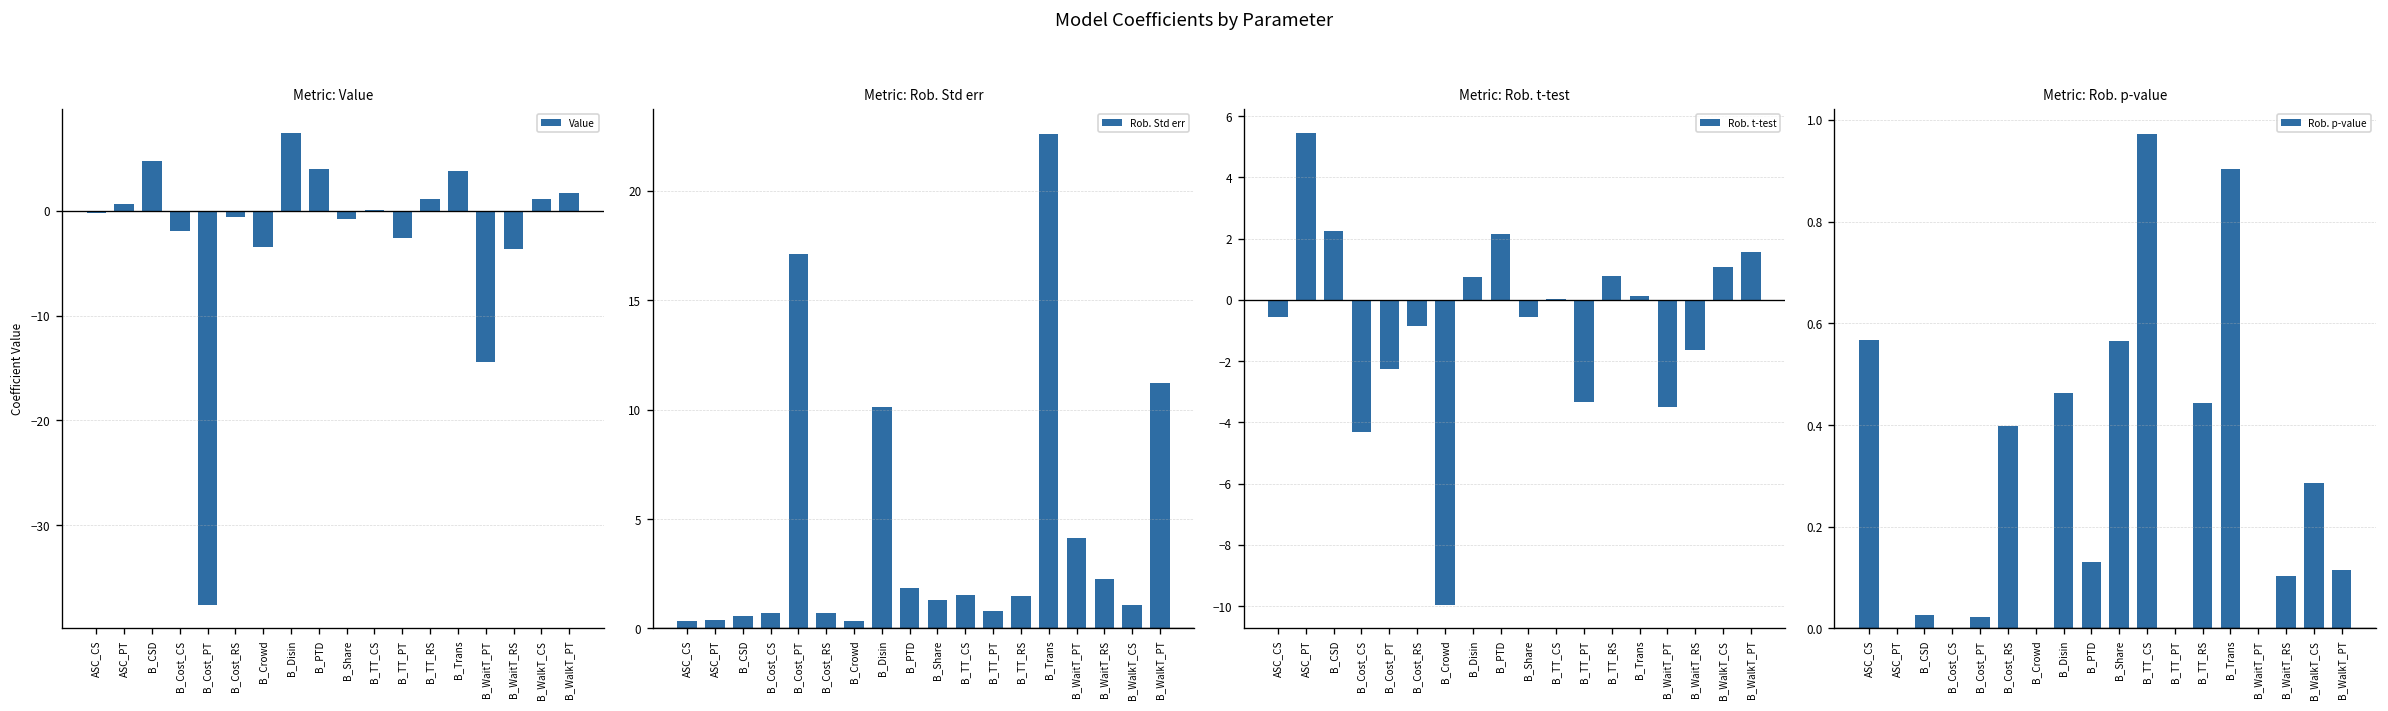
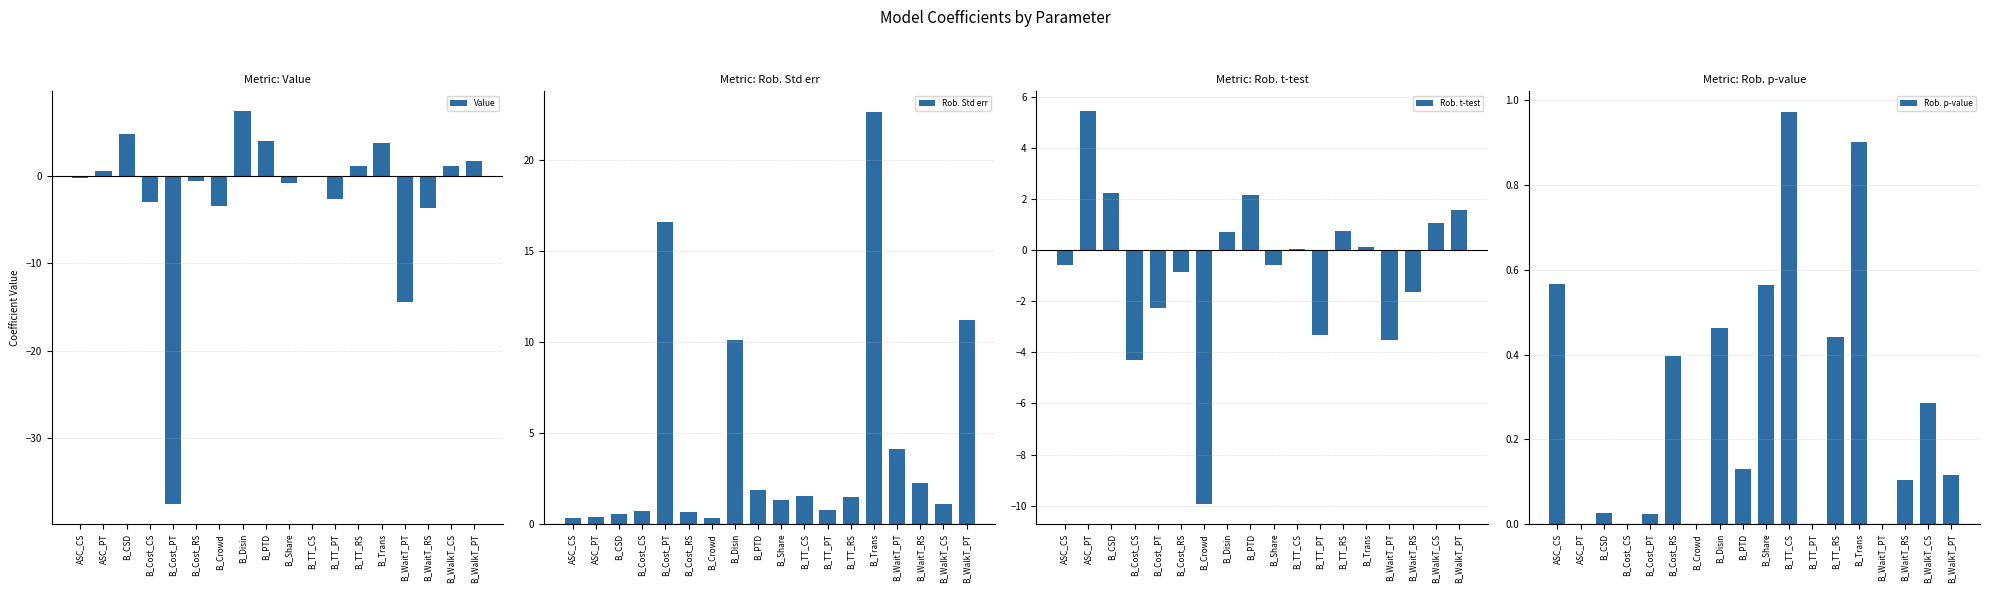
  {
    "Metric: Value": {
      "ASC_PT": 1,
      "B_CSD": 5,
-     "B_Cost_CS": -2,
+     "B_Cost_CS": -3,
      "B_Cost_PT": -38,
      "B_Cost_RS": -1,
      "B_Crowd": -3,
      "B_Disin": 7,
      "B_PTD": 4,
      "B_Share": -1,
      "B_TT_PT": -3,
      "B_TT_RS": 1,
      "B_Trans": 4,
      "B_WaitT_PT": -14,
      "B_WaitT_RS": -4,
      "B_WalkT_CS": 1,
      "B_WalkT_PT": 2
    },
    "Metric: Rob. Std err": {
      "ASC_CS": 0.4,
      "ASC_PT": 0.4,
      "B_CSD": 0.5,
      "B_Cost_CS": 0.7,
-     "B_Cost_PT": 17.1,
+     "B_Cost_PT": 16.6,
      "B_Cost_RS": 0.7,
      "B_Crowd": 0.3,
      "B_Disin": 10.1,
      "B_PTD": 1.9,
      "B_Share": 1.3,
      "B_TT_CS": 1.5,
      "B_TT_PT": 0.8,
      "B_TT_RS": 1.5,
      "B_Trans": 22.6,
      "B_WaitT_PT": 4.1,
      "B_WaitT_RS": 2.3,
      "B_WalkT_CS": 1.1,
      "B_WalkT_PT": 11.2
    },
    "Metric: Rob. t-test": {
      "ASC_CS": -0.6,
      "ASC_PT": 5.5,
      "B_CSD": 2.2,
      "B_Cost_CS": -4.3,
      "B_Cost_PT": -2.3,
      "B_Cost_RS": -0.8,
      "B_Crowd": -10.0,
      "B_Disin": 0.7,
      "B_PTD": 2.2,
      "B_Share": -0.6,
      "B_TT_PT": -3.3,
      "B_TT_RS": 0.8,
      "B_Trans": 0.1,
      "B_WaitT_PT": -3.5,
      "B_WaitT_RS": -1.6,
      "B_WalkT_CS": 1.1,
      "B_WalkT_PT": 1.6
    },
    "Metric: Rob. p-value": {
      "ASC_CS": 0.57,
      "B_CSD": 0.03,
      "B_Cost_PT": 0.02,
      "B_Cost_RS": 0.40,
      "B_Crowd": 0.00,
      "B_Disin": 0.46,
      "B_PTD": 0.13,
      "B_Share": 0.56,
      "B_TT_CS": 0.97,
      "B_TT_RS": 0.44,
      "B_Trans": 0.90,
      "B_WaitT_RS": 0.10,
      "B_WalkT_CS": 0.29,
      "B_WalkT_PT": 0.12
    }
  }
